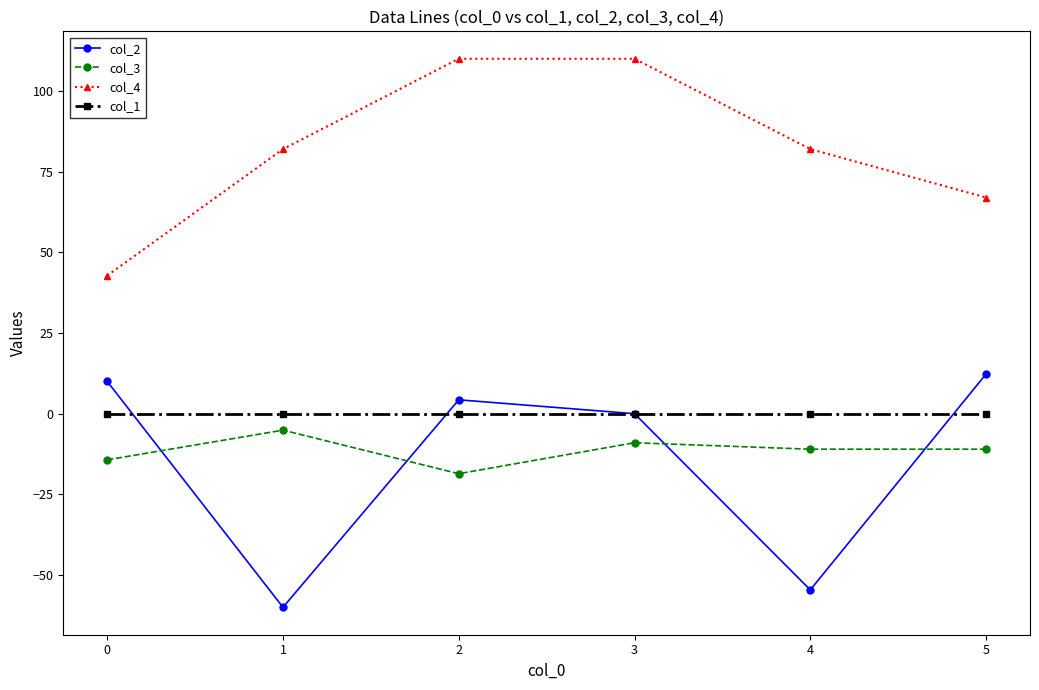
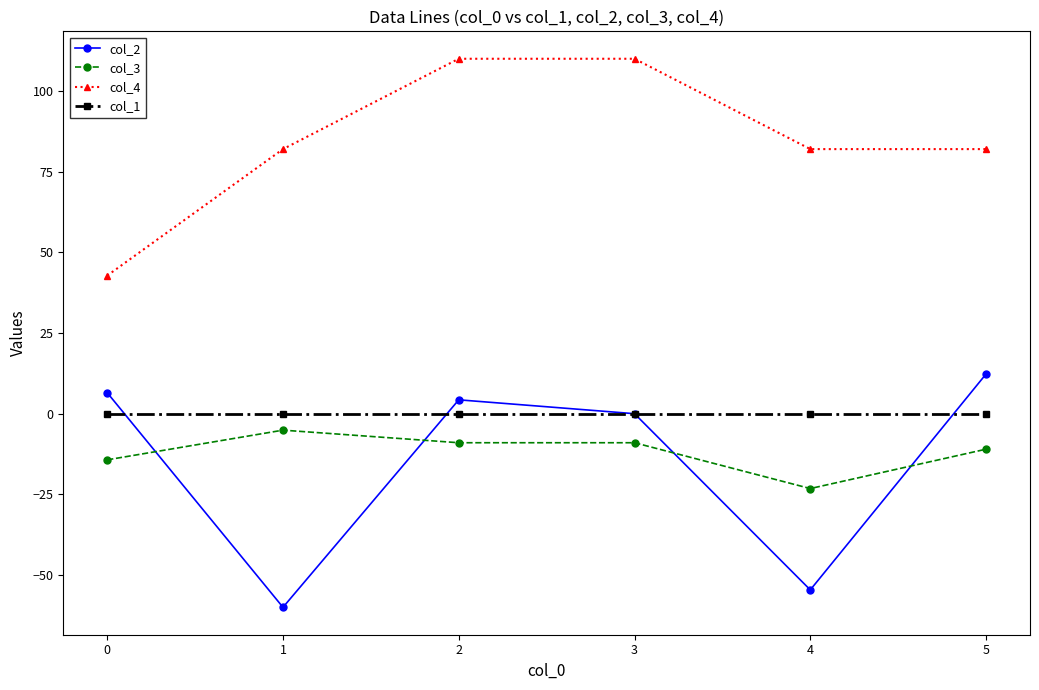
  {
    "col_2": {
-     "0": 10,
+     "0": 7,
      "1": -60,
      "2": 4,
      "4": -55,
      "5": 12
    },
    "col_3": {
      "0": -14,
      "1": -5,
-     "2": -19,
+     "2": -9,
      "3": -9,
-     "4": -11,
+     "4": -23,
      "5": -11
    },
    "col_4": {
      "0": 43,
      "1": 82,
      "2": 110,
      "3": 110,
      "4": 82,
-     "5": 67
+     "5": 82
    },
    "col_1": {
      "0": 0,
      "1": 0,
      "2": 0,
      "4": 0,
      "5": 0
    }
  }
